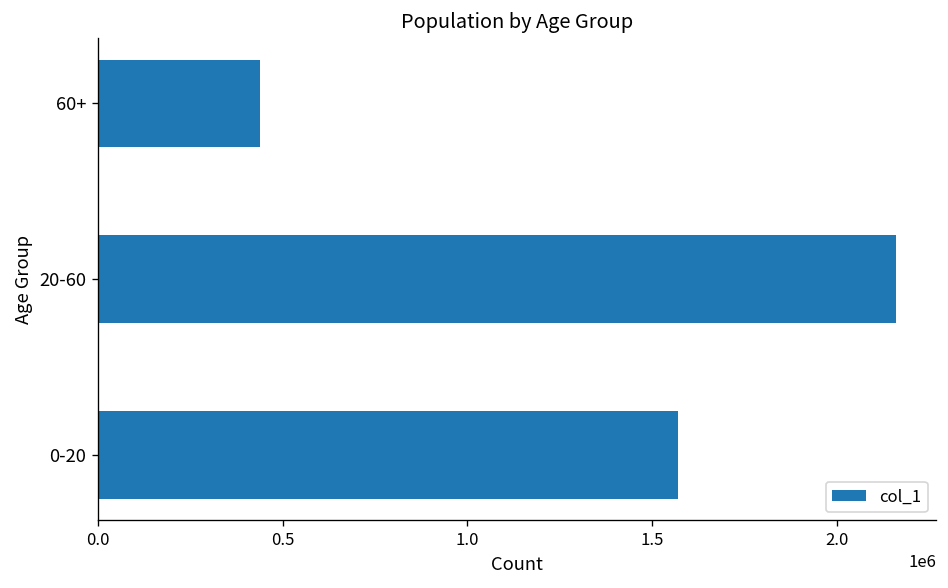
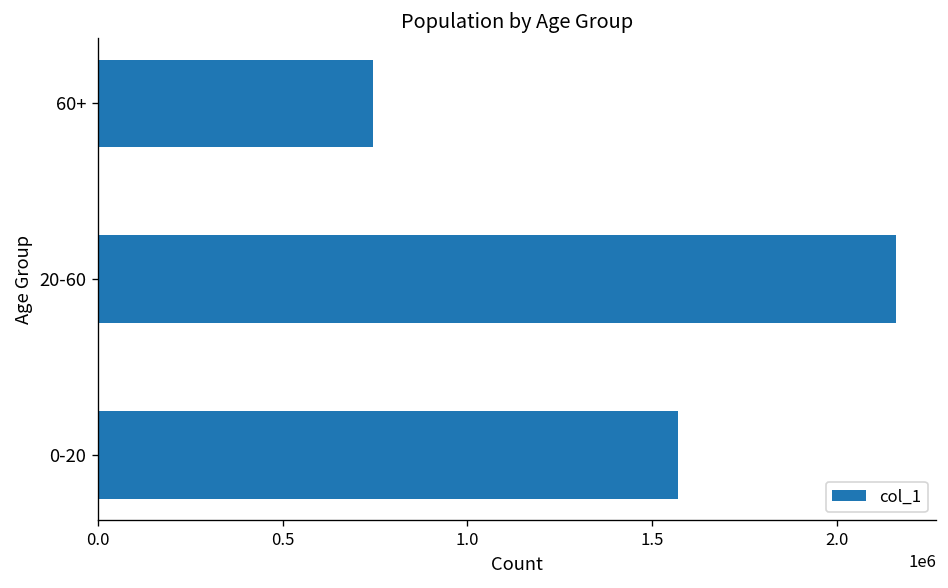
  {
-   "60+": 440000,
+   "60+": 740000,
    "20-60": 2160000,
    "0-20": 1570000
  }
